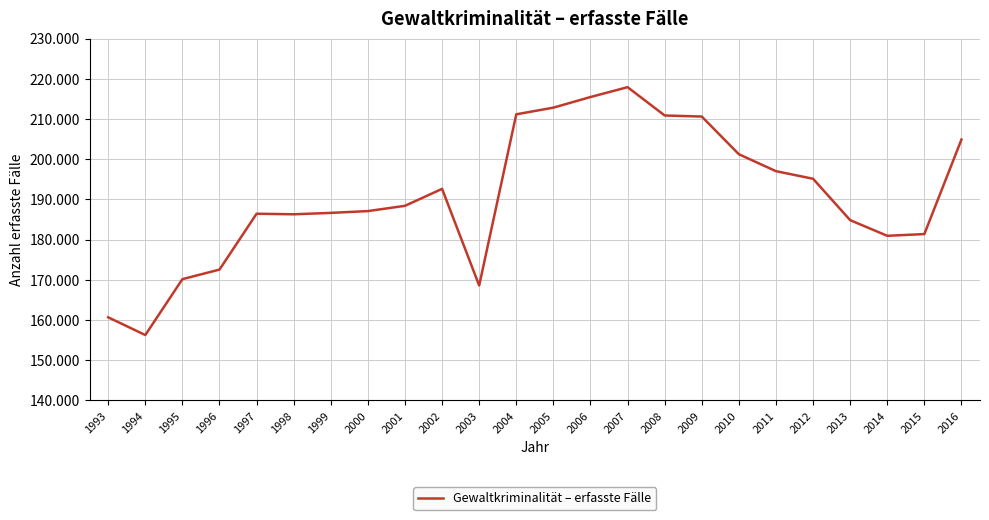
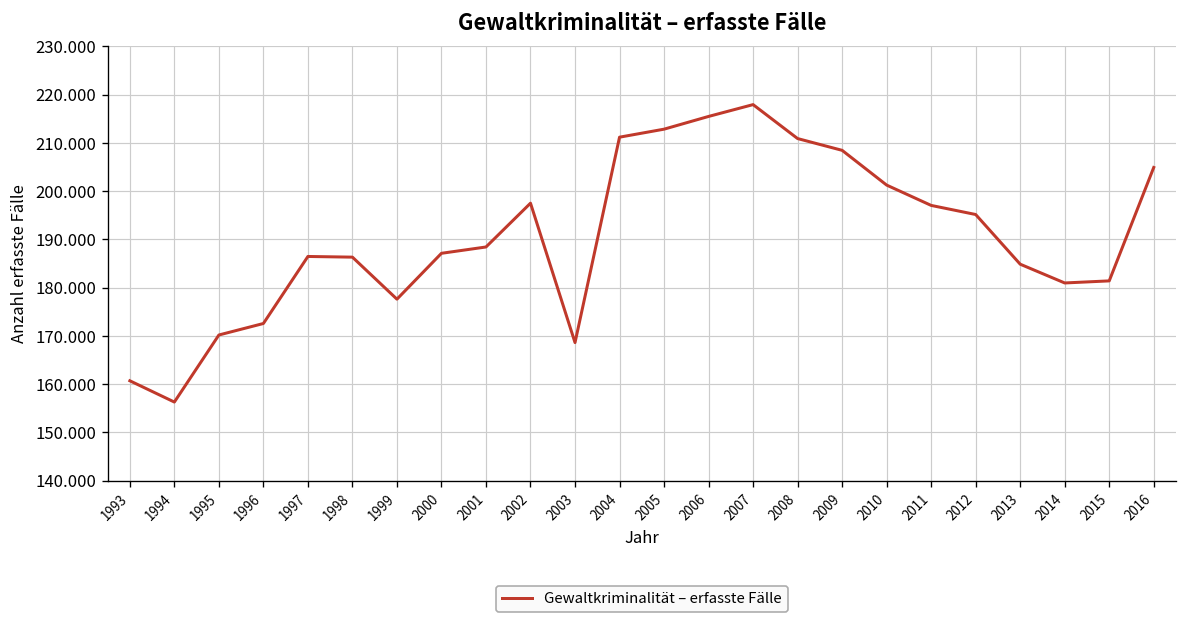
  {
    "1993": 161,
    "1994": 156,
    "1995": 170,
    "1996": 173,
    "1997": 186,
    "1998": 186,
-   "1999": 187,
+   "1999": 178,
    "2000": 187,
    "2001": 188,
-   "2002": 193,
+   "2002": 197,
    "2003": 169,
    "2004": 211,
    "2005": 213,
    "2006": 215,
    "2007": 218,
    "2008": 211,
-   "2009": 211,
+   "2009": 208,
    "2010": 201,
    "2011": 197,
    "2012": 195,
    "2013": 185,
    "2014": 181,
    "2015": 181,
    "2016": 205
  }
